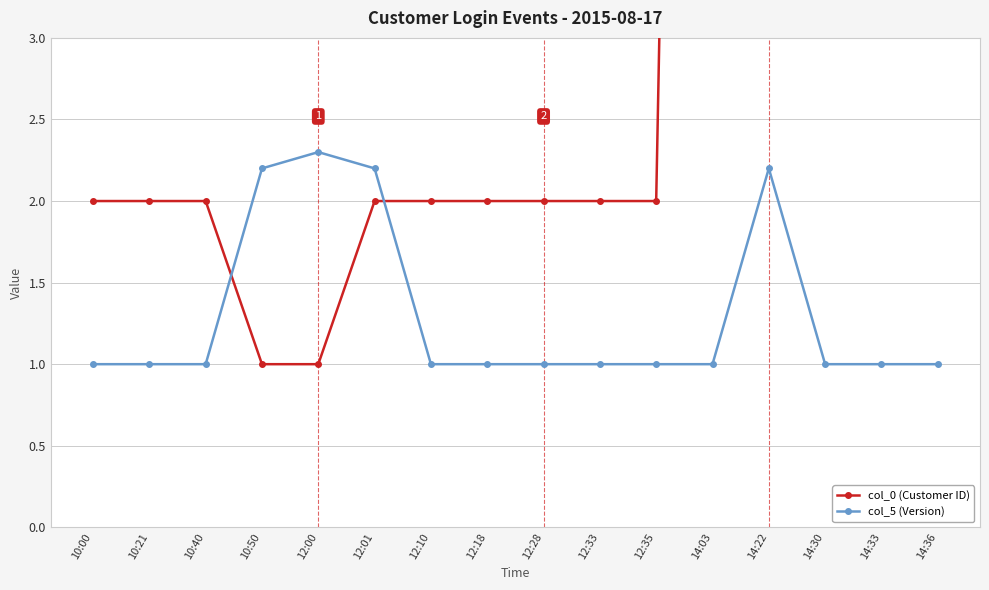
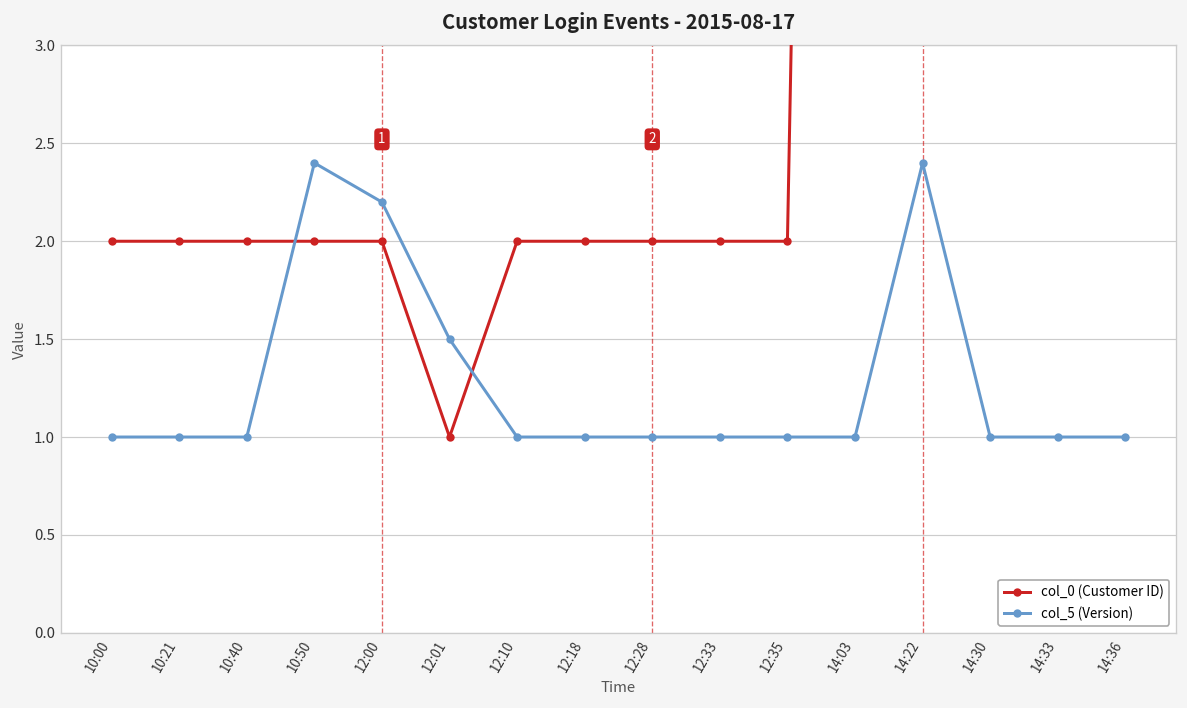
  {
    "col_0 (Customer ID)": {
      "10:00": 2,
      "10:21": 2,
      "10:40": 2,
-     "10:50": 1,
-     "12:00": 1,
-     "12:01": 2,
+     "10:50": 2,
+     "12:00": 2,
+     "12:01": 1,
      "12:10": 2,
      "12:18": 2,
      "12:28": 2,
      "12:33": 2,
      "12:35": 2
    },
    "col_5 (Version)": {
      "10:00": 1.0,
      "10:21": 1.0,
      "10:40": 1.0,
-     "10:50": 2.2,
-     "12:00": 2.3,
-     "12:01": 2.2,
+     "10:50": 2.4,
+     "12:00": 2.2,
+     "12:01": 1.5,
      "12:10": 1.0,
      "12:18": 1.0,
      "12:28": 1.0,
      "12:33": 1.0,
      "12:35": 1.0,
      "14:03": 1.0,
-     "14:22": 2.2,
+     "14:22": 2.4,
      "14:30": 1.0,
      "14:33": 1.0,
      "14:36": 1.0
    }
  }
